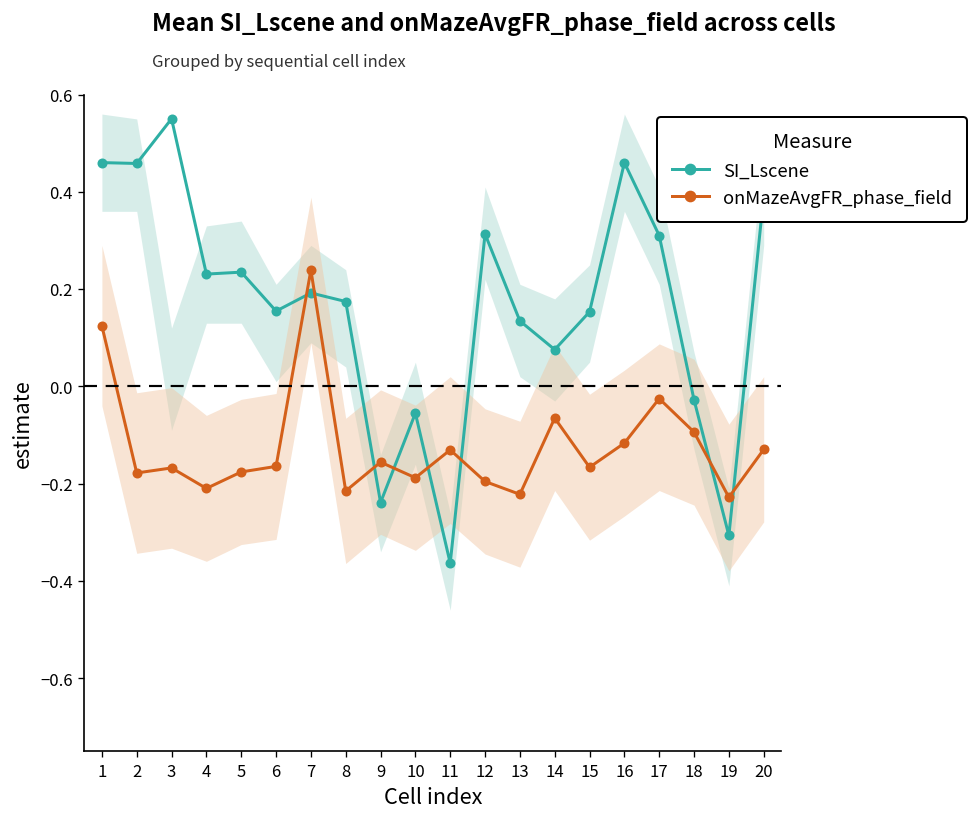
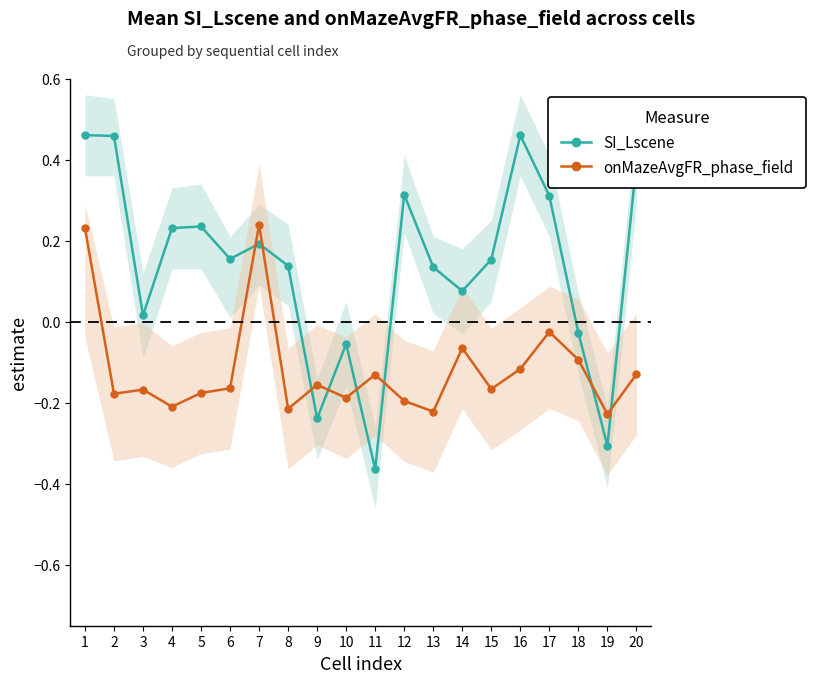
  {
    "SI_Lscene": {
      "1": 0.46,
      "2": 0.46,
-     "3": 0.55,
+     "3": 0.02,
      "4": 0.23,
      "5": 0.24,
      "6": 0.15,
      "7": 0.19,
-     "8": 0.17,
+     "8": 0.14,
      "9": -0.24,
      "10": -0.06,
      "11": -0.36,
      "12": 0.31,
      "13": 0.13,
      "14": 0.08,
      "15": 0.15,
      "16": 0.46,
      "17": 0.31,
      "18": -0.03,
      "19": -0.31
    },
    "onMazeAvgFR_phase_field": {
-     "1": 0.12,
+     "1": 0.23,
      "2": -0.18,
      "3": -0.17,
      "4": -0.21,
      "5": -0.18,
      "6": -0.16,
      "7": 0.24,
      "8": -0.21,
      "9": -0.16,
      "10": -0.19,
      "11": -0.13,
      "12": -0.20,
      "13": -0.22,
      "14": -0.07,
      "15": -0.17,
      "16": -0.12,
      "17": -0.03,
      "18": -0.09,
      "19": -0.23,
      "20": -0.13
    }
  }
